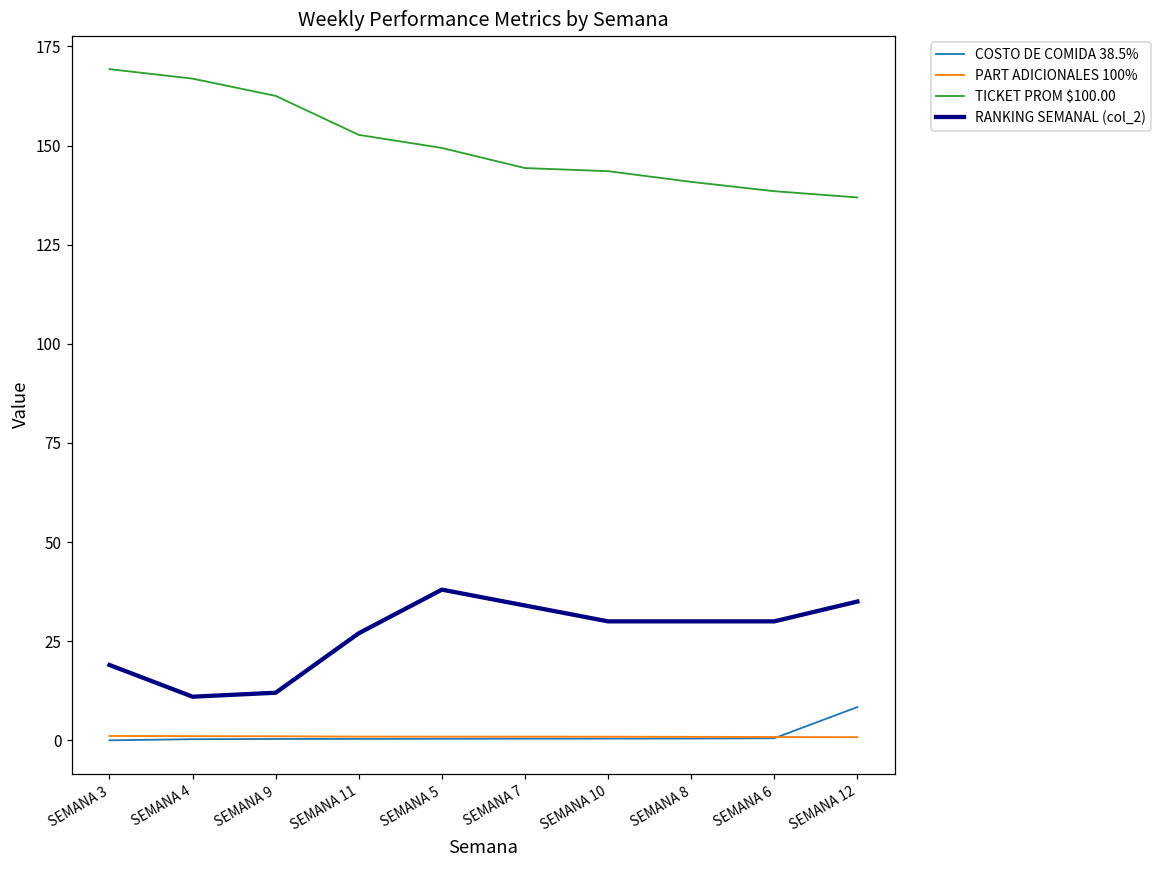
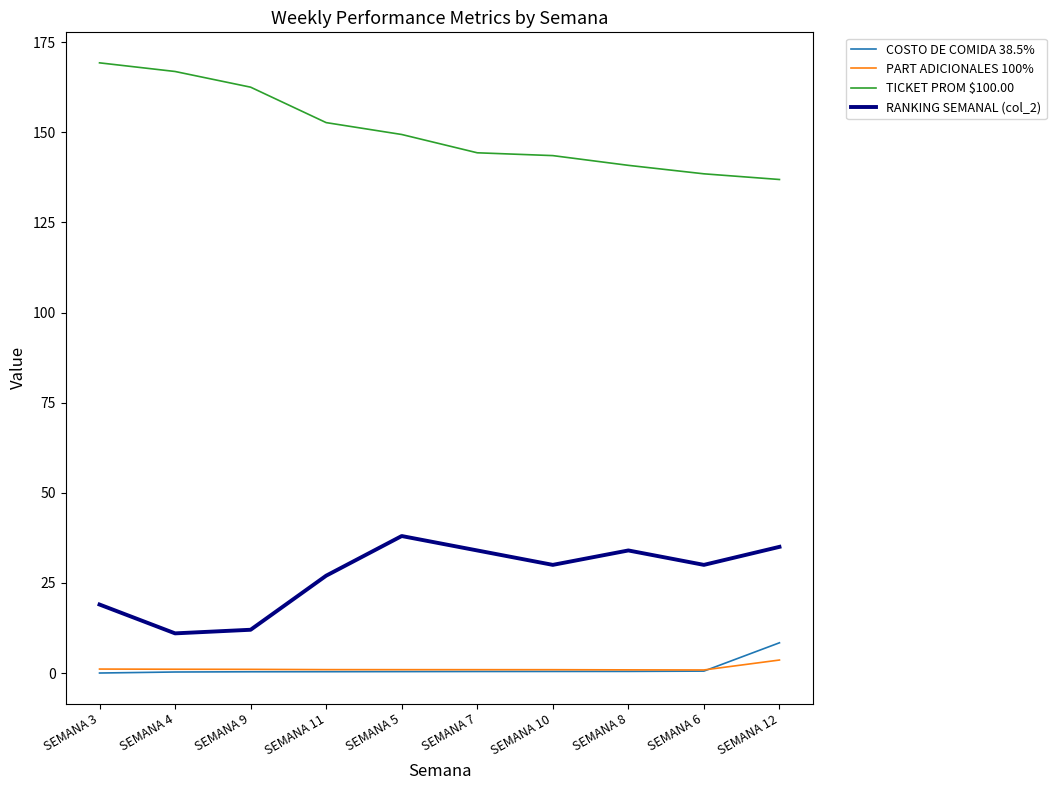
  {
    "COSTO DE COMIDA 38.5%": {
      "SEMANA 3": 0,
      "SEMANA 4": 0,
      "SEMANA 12": 8
    },
    "PART ADICIONALES 100%": {
      "SEMANA 3": 1,
      "SEMANA 4": 1,
-     "SEMANA 12": 1
+     "SEMANA 12": 4
    },
    "TICKET PROM $100.00": {
      "SEMANA 3": 169,
      "SEMANA 4": 167,
      "SEMANA 9": 163,
      "SEMANA 11": 153,
      "SEMANA 5": 149,
      "SEMANA 7": 144,
      "SEMANA 10": 144,
      "SEMANA 8": 141,
      "SEMANA 6": 138,
      "SEMANA 12": 137
    },
    "RANKING SEMANAL (col_2)": {
      "SEMANA 3": 19,
      "SEMANA 4": 11,
      "SEMANA 9": 12,
      "SEMANA 11": 27,
      "SEMANA 5": 38,
      "SEMANA 7": 34,
      "SEMANA 10": 30,
-     "SEMANA 8": 30,
+     "SEMANA 8": 34,
      "SEMANA 6": 30,
      "SEMANA 12": 35
    }
  }
